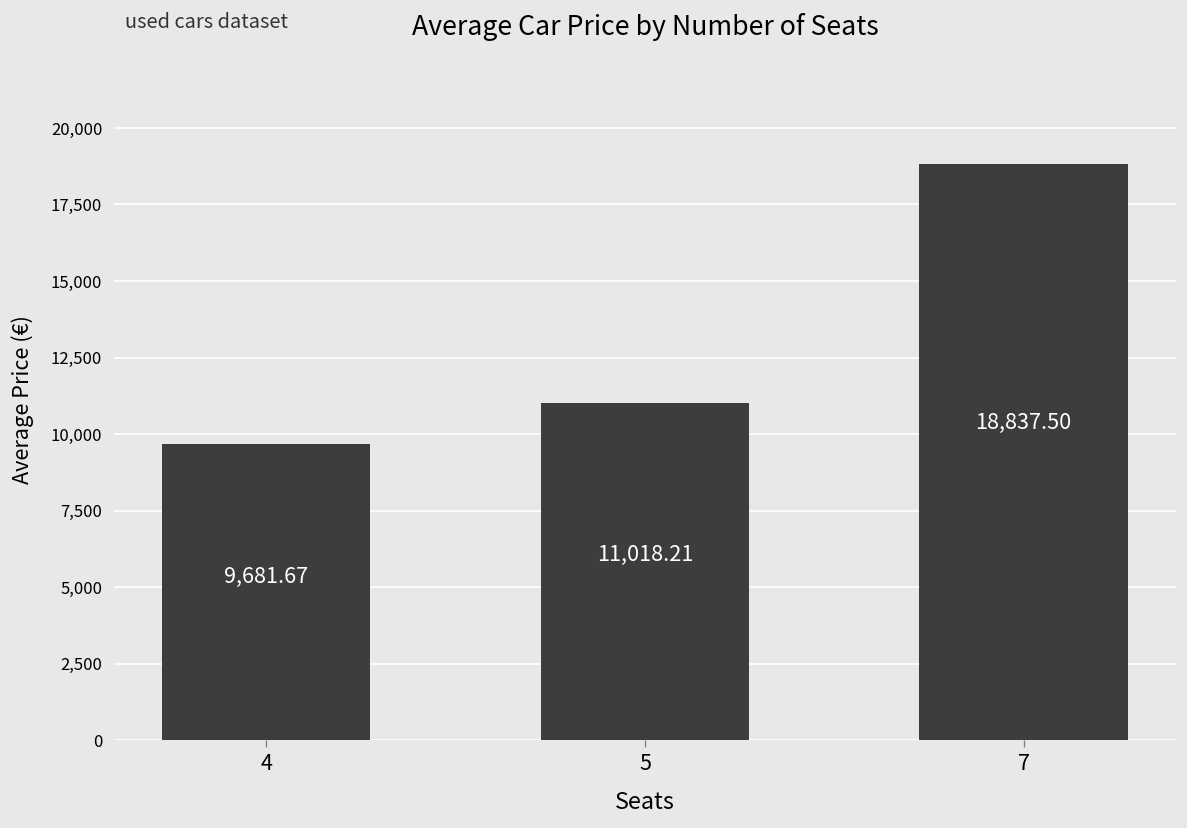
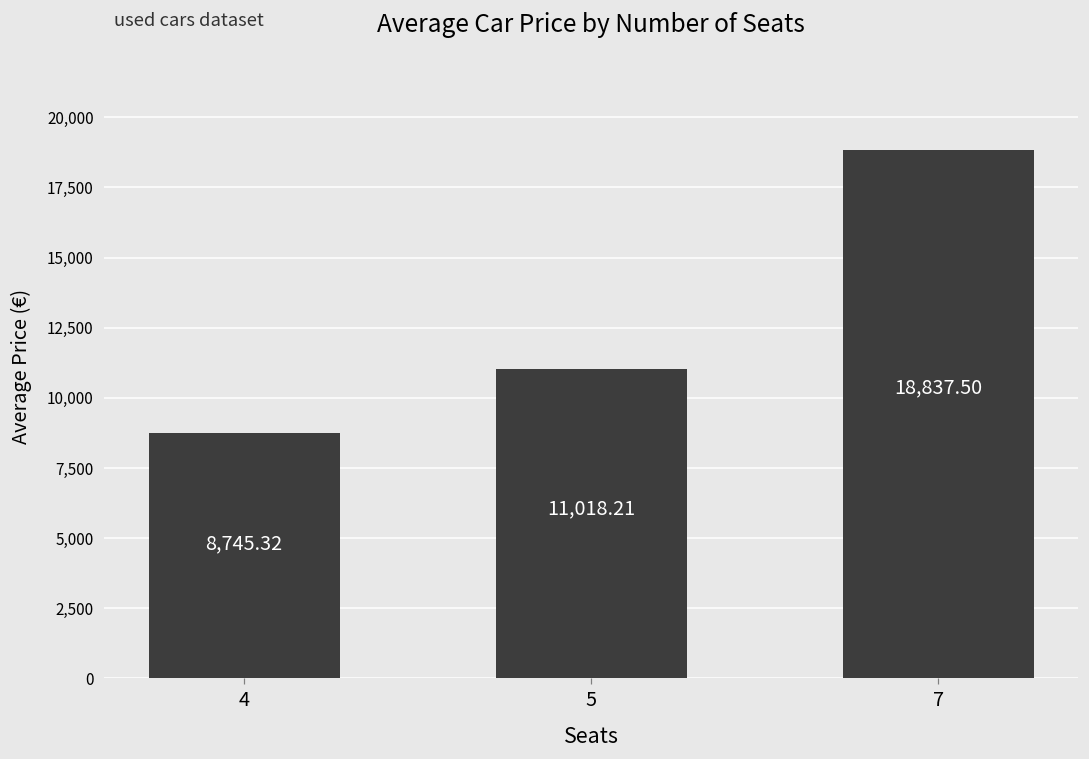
  {
-   "4": "9,681.67",
+   "4": "8,745.32",
    "5": "11,018.21",
    "7": "18,837.50"
  }
